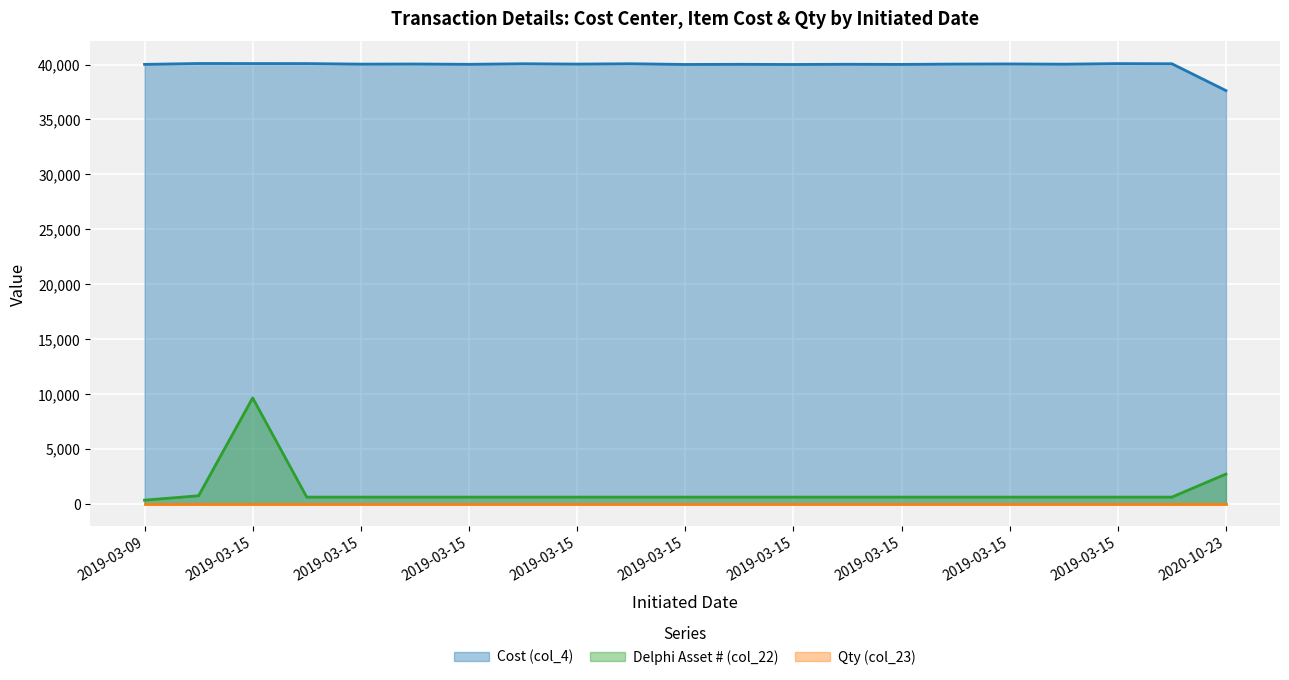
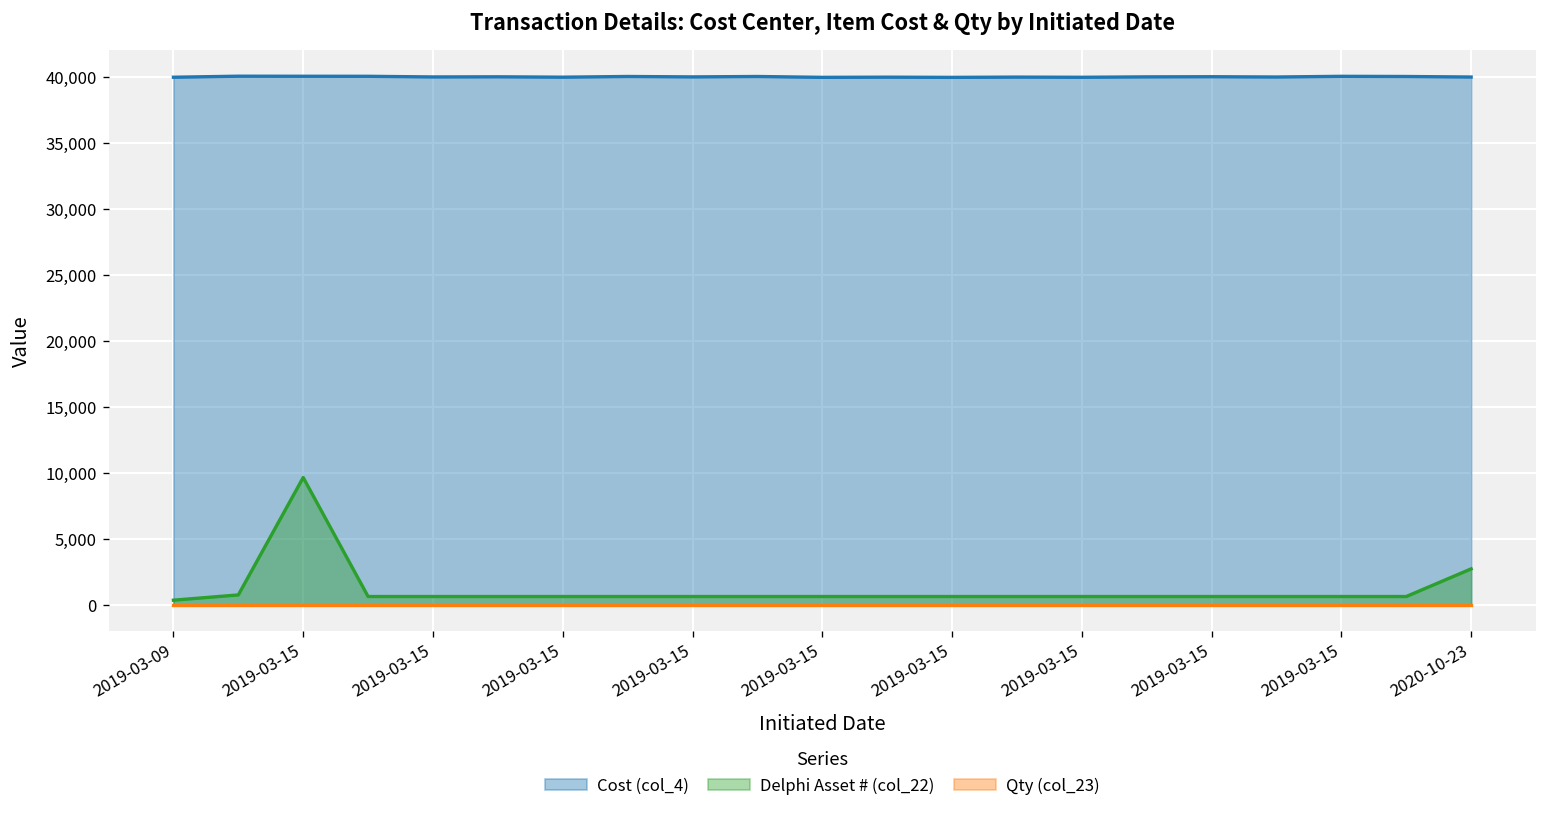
  {
    "Cost (col_4)": {
      "2019-03-09": "40,000",
-     "2020-10-23": "37,600"
+     "2020-10-23": "40,000"
    },
    "Delphi Asset # (col_22)": {
      "2019-03-09": "300",
      "2020-10-23": "2,700"
    },
    "Qty (col_23)": {
      "2019-03-09": "0",
      "2020-10-23": "0"
    }
  }
